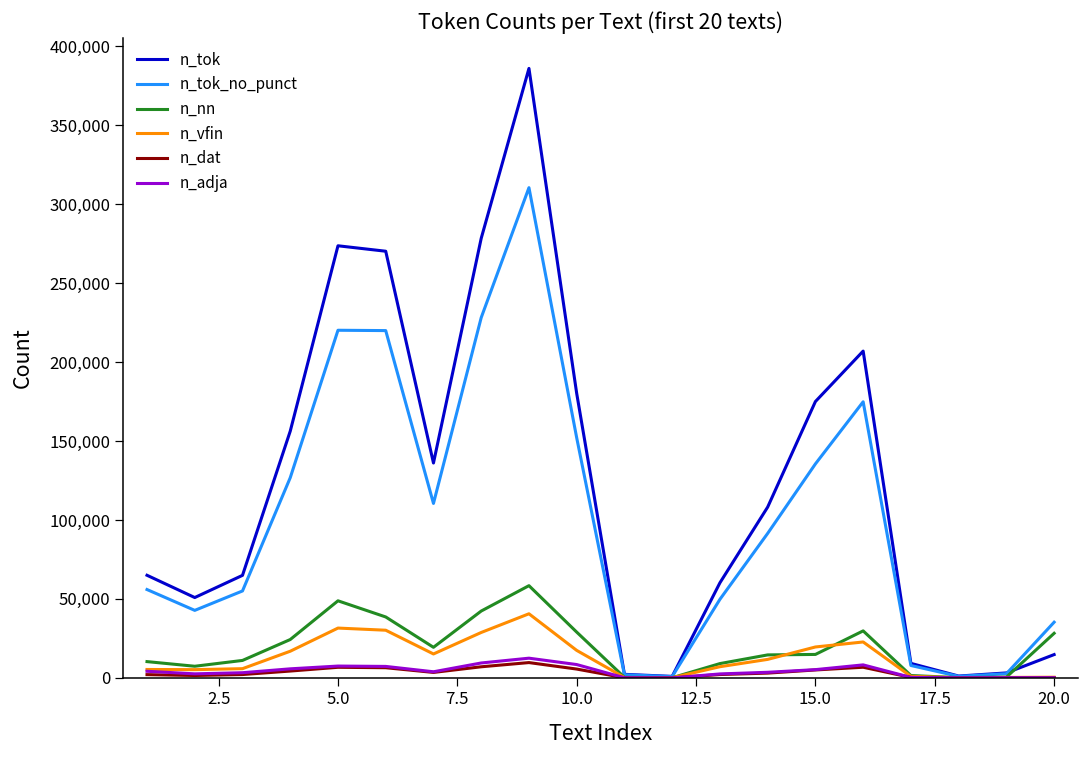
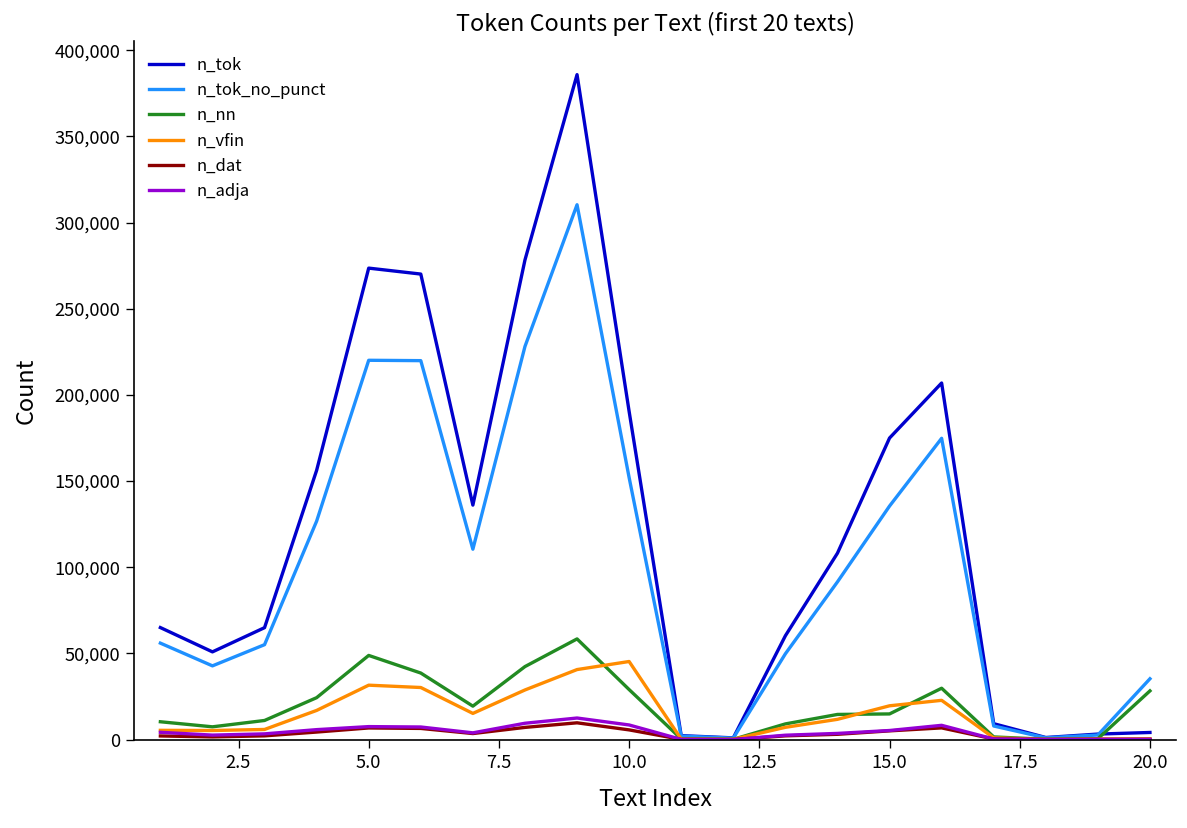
  {
    "n_tok": {
      "5.0": "274,000",
-     "10.0": "180,000",
+     "10.0": "190,000",
      "15.0": "175,000",
-     "20.0": "15,000"
+     "20.0": "4,000"
    },
    "n_tok_no_punct": {
      "5.0": "220,000",
      "10.0": "152,000",
      "15.0": "135,000",
      "20.0": "35,000"
    },
    "n_nn": {
      "5.0": "49,000",
      "10.0": "29,000",
      "15.0": "15,000",
      "20.0": "28,000"
    },
    "n_vfin": {
      "5.0": "32,000",
-     "10.0": "17,000",
+     "10.0": "45,000",
      "15.0": "20,000"
    },
    "n_dat": {
      "10.0": "6,000"
    },
    "n_adja": {
      "10.0": "8,000"
    }
  }
